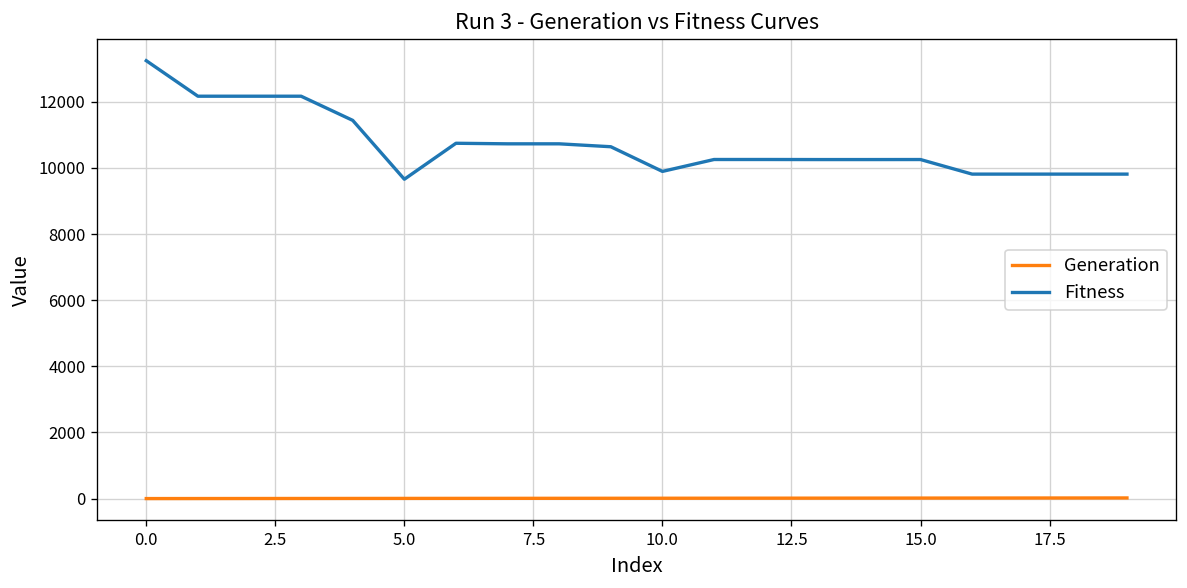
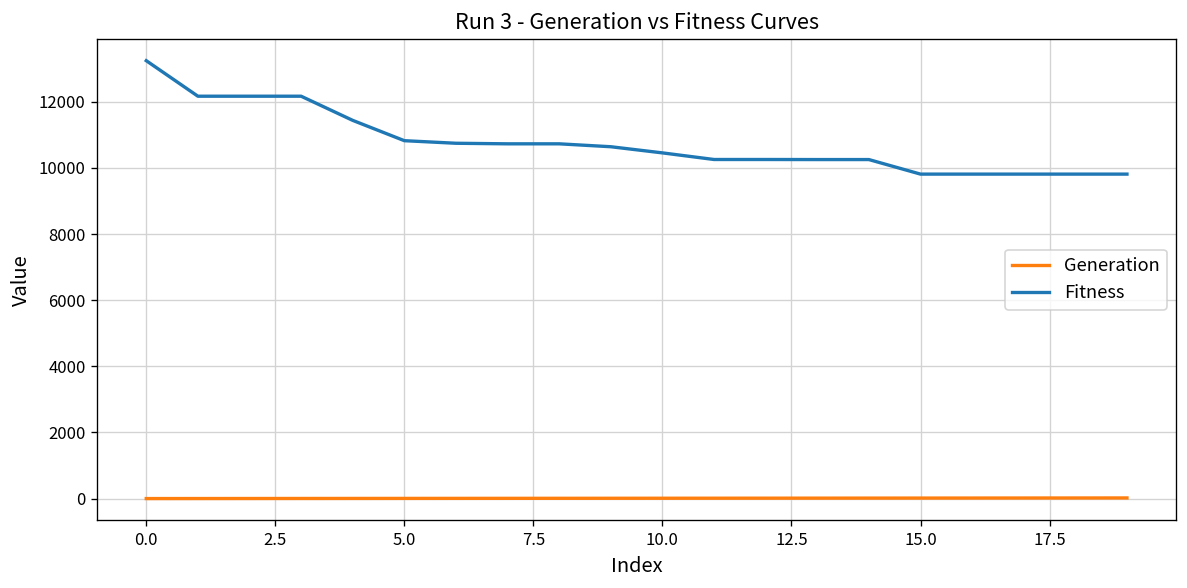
  {
    "Generation": {
      "0.0": 0,
      "5.0": 0,
      "10.0": 0,
      "15.0": 0
    },
    "Fitness": {
      "0.0": 13200,
-     "5.0": 9700,
-     "10.0": 9900,
-     "15.0": 10300
+     "5.0": 10800,
+     "10.0": 10500,
+     "15.0": 9800
    }
  }
